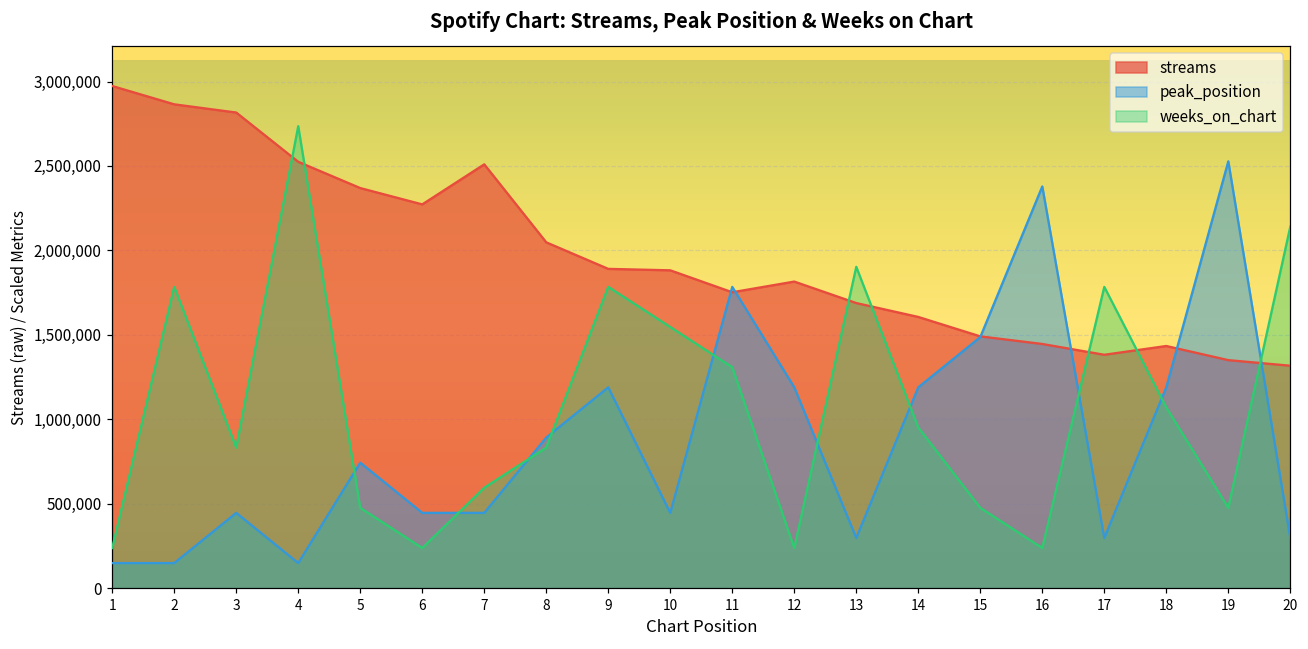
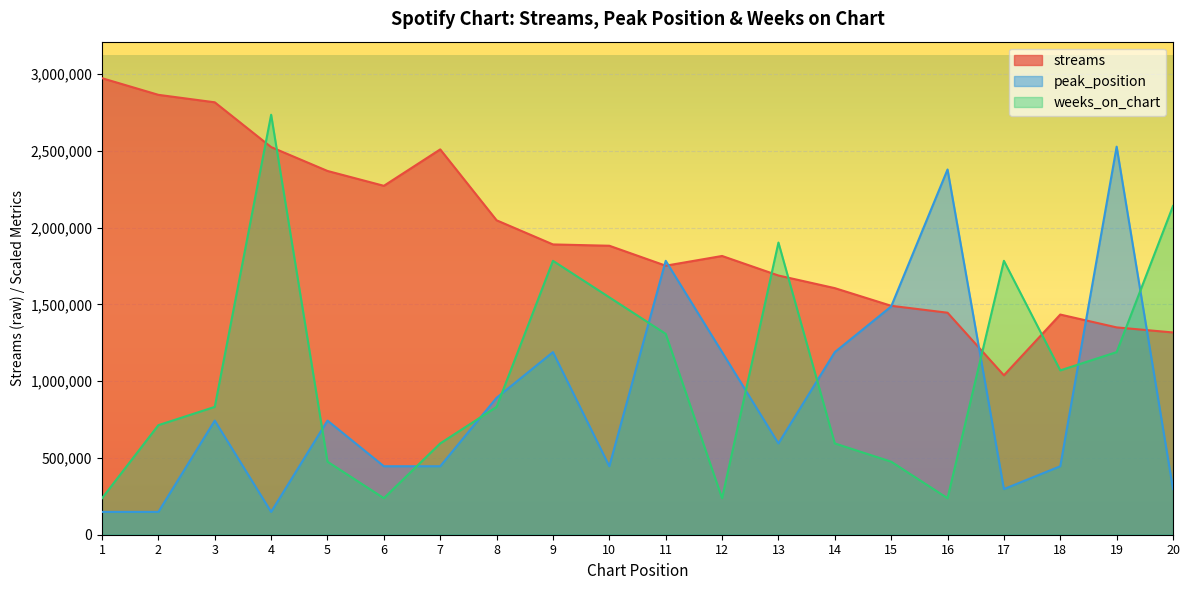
  {
    "streams": {
      "1": "2,970,000",
      "2": "2,860,000",
      "3": "2,820,000",
      "4": "2,520,000",
      "5": "2,370,000",
      "6": "2,270,000",
      "7": "2,510,000",
      "8": "2,050,000",
      "9": "1,890,000",
      "10": "1,880,000",
      "11": "1,750,000",
      "12": "1,820,000",
      "13": "1,690,000",
      "14": "1,610,000",
      "16": "1,450,000",
-     "17": "1,380,000",
+     "17": "1,040,000",
      "18": "1,430,000",
      "19": "1,350,000",
      "20": "1,320,000"
    },
    "peak_position": {
      "1": "150,000",
      "2": "150,000",
-     "3": "450,000",
+     "3": "740,000",
      "4": "150,000",
      "5": "740,000",
      "6": "450,000",
      "7": "450,000",
      "8": "890,000",
      "9": "1,190,000",
      "10": "450,000",
      "11": "1,780,000",
      "12": "1,190,000",
-     "13": "300,000",
+     "13": "590,000",
      "14": "1,190,000",
      "16": "2,380,000",
      "17": "300,000",
-     "18": "1,190,000",
+     "18": "450,000",
      "19": "2,530,000",
      "20": "300,000"
    },
    "weeks_on_chart": {
      "1": "240,000",
-     "2": "1,780,000",
+     "2": "710,000",
      "3": "830,000",
      "4": "2,740,000",
      "5": "480,000",
      "6": "240,000",
      "7": "590,000",
      "8": "830,000",
      "9": "1,780,000",
      "10": "1,550,000",
      "11": "1,310,000",
      "12": "240,000",
      "13": "1,900,000",
-     "14": "950,000",
+     "14": "590,000",
      "15": "480,000",
      "16": "240,000",
      "17": "1,780,000",
      "18": "1,070,000",
-     "19": "480,000",
+     "19": "1,190,000",
      "20": "2,140,000"
    }
  }
